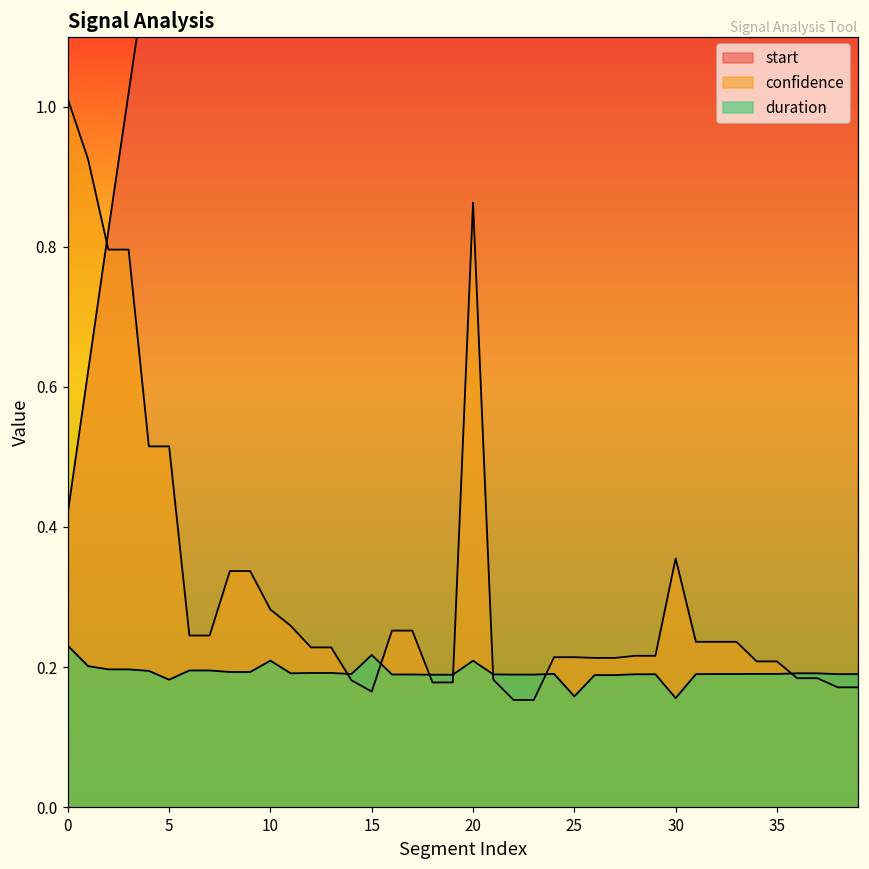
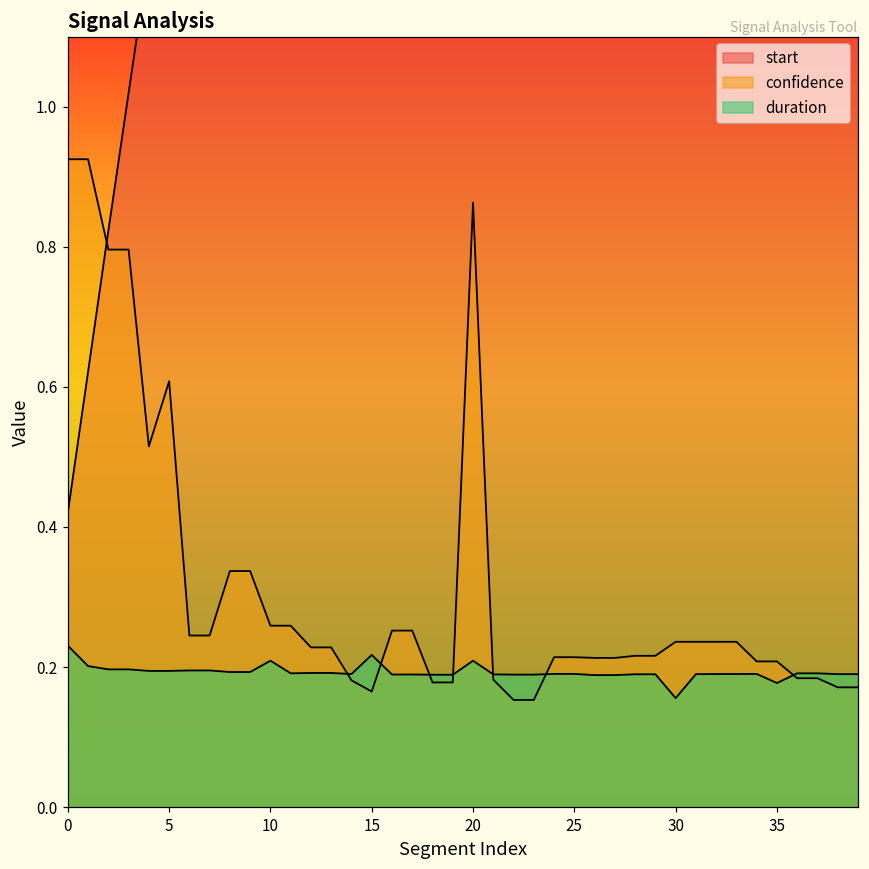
  {
    "start": {
      "0": 0.42
    },
    "confidence": {
-     "0": 1.01,
-     "5": 0.52,
-     "10": 0.28,
+     "0": 0.93,
+     "5": 0.61,
+     "10": 0.26,
      "15": 0.17,
      "20": 0.86,
      "25": 0.21,
-     "30": 0.36,
+     "30": 0.24,
      "35": 0.21
    },
    "duration": {
      "0": 0.23,
-     "5": 0.18,
+     "5": 0.19,
      "10": 0.21,
      "15": 0.22,
      "20": 0.21,
-     "25": 0.16,
+     "25": 0.19,
      "30": 0.16,
-     "35": 0.19
+     "35": 0.18
    }
  }
